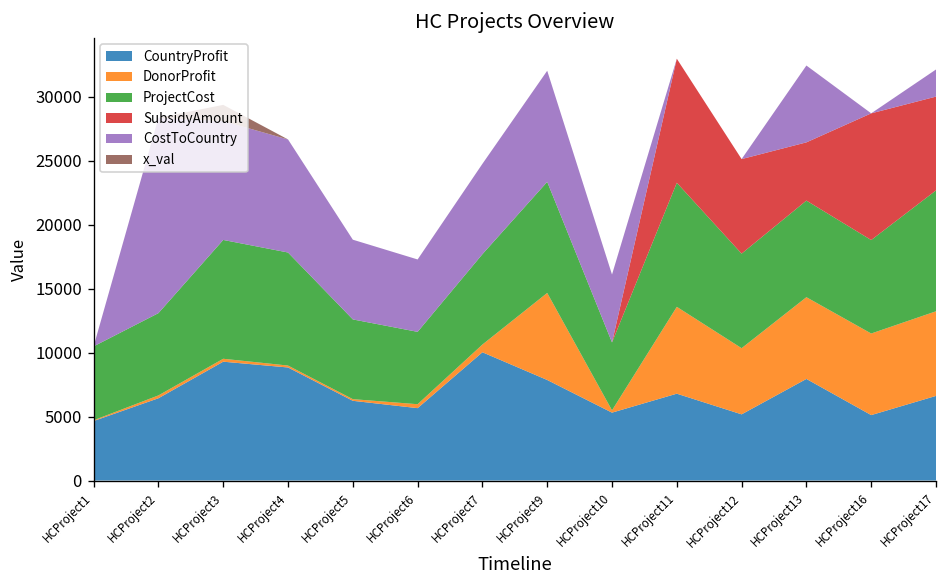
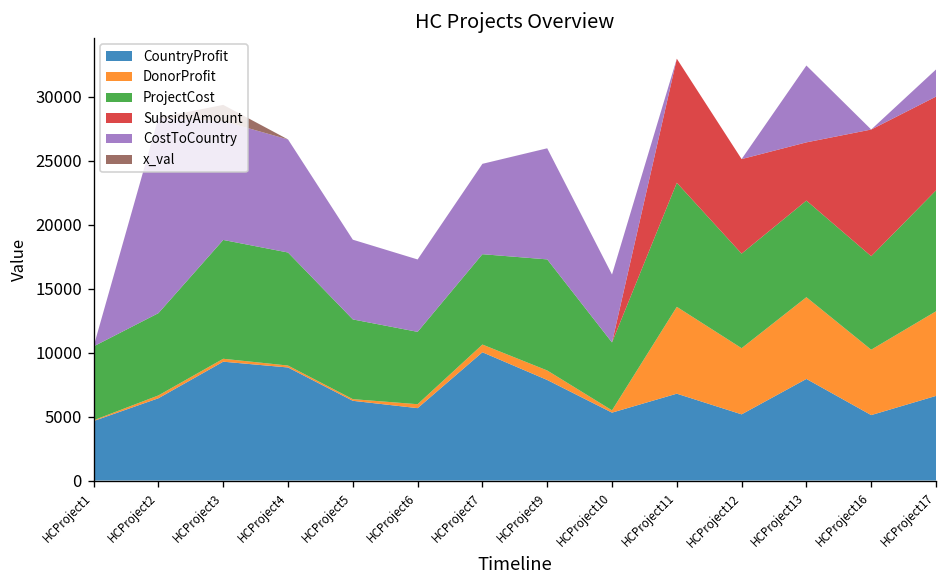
  {
    "CountryProfit": {
      "HCProject6": 5700,
      "HCProject7": 10000,
      "HCProject9": 7900,
      "HCProject11": 6800,
      "HCProject12": 5200,
      "HCProject13": 7900,
      "HCProject16": 5100,
      "HCProject17": 6600
    },
    "DonorProfit": {
      "HCProject6": 300,
      "HCProject7": 600,
-     "HCProject9": 6800,
+     "HCProject9": 700,
      "HCProject11": 6800,
      "HCProject12": 5200,
      "HCProject13": 6400,
-     "HCProject16": 6400,
+     "HCProject16": 5100,
      "HCProject17": 6600
    },
    "ProjectCost": {
      "HCProject11": 9700,
      "HCProject12": 7400,
      "HCProject13": 7500,
      "HCProject16": 7300,
      "HCProject17": 9400
    },
    "SubsidyAmount": {
      "HCProject13": 4600,
      "HCProject17": 7300
    }
  }
